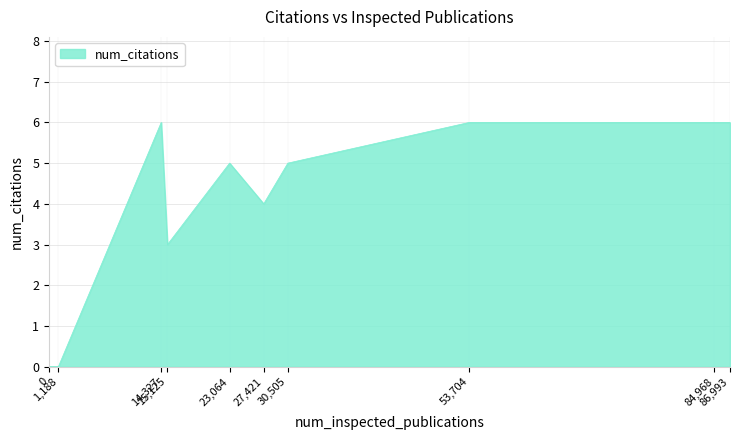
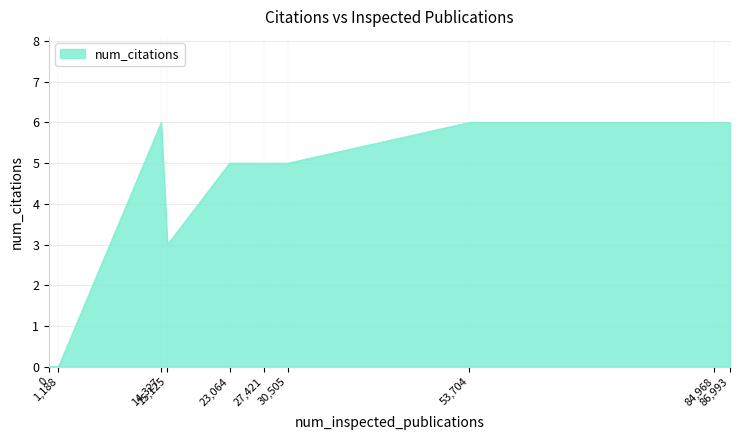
  {
    "0": 0,
    "1,188": 0,
    "14,327": 6,
    "15,125": 3,
    "23,064": 5,
-   "27,421": 4,
+   "27,421": 5,
    "30,505": 5,
    "53,704": 6,
    "84,968": 6,
    "86,993": 6
  }
